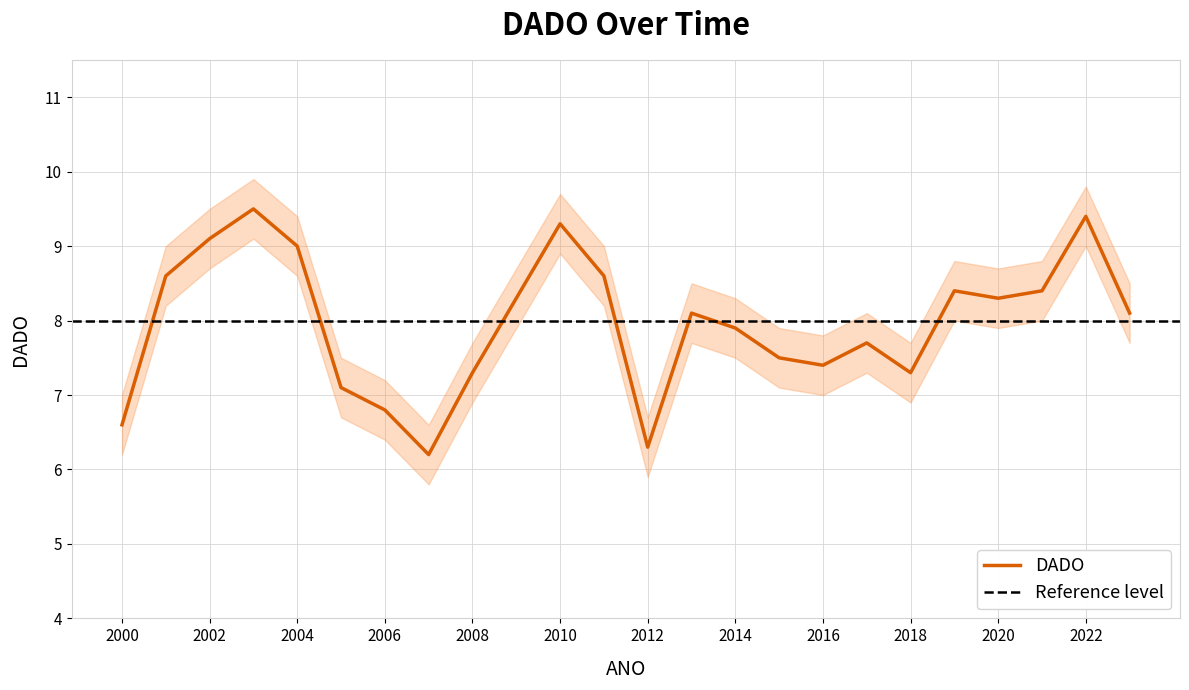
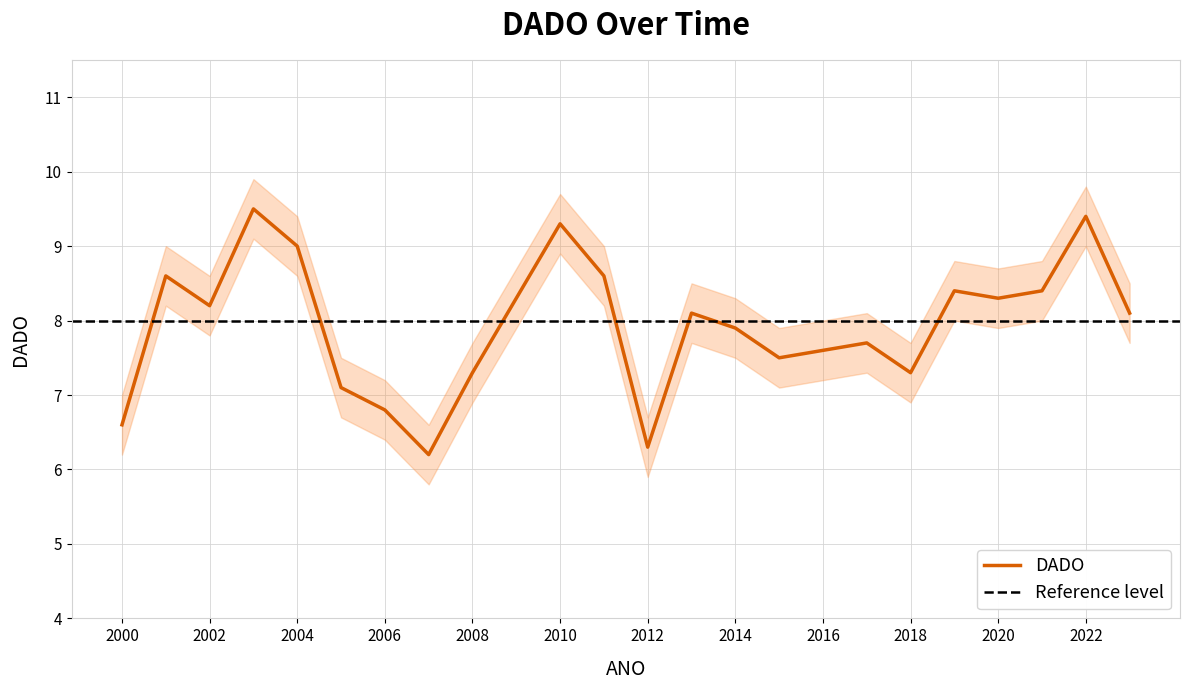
  {
    "DADO": {
      "2000": 6.6,
-     "2002": 9.1,
+     "2002": 8.2,
      "2004": 9.0,
      "2006": 6.8,
      "2008": 7.3,
      "2010": 9.3,
      "2012": 6.3,
      "2014": 7.9,
-     "2016": 7.4,
+     "2016": 7.6,
      "2018": 7.3,
      "2020": 8.3,
      "2022": 9.4
    }
  }
